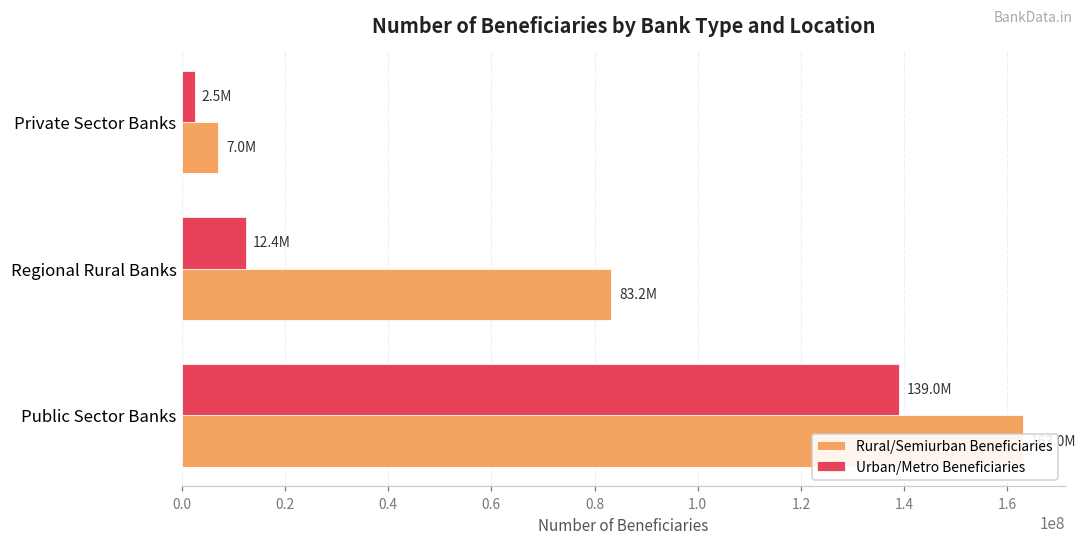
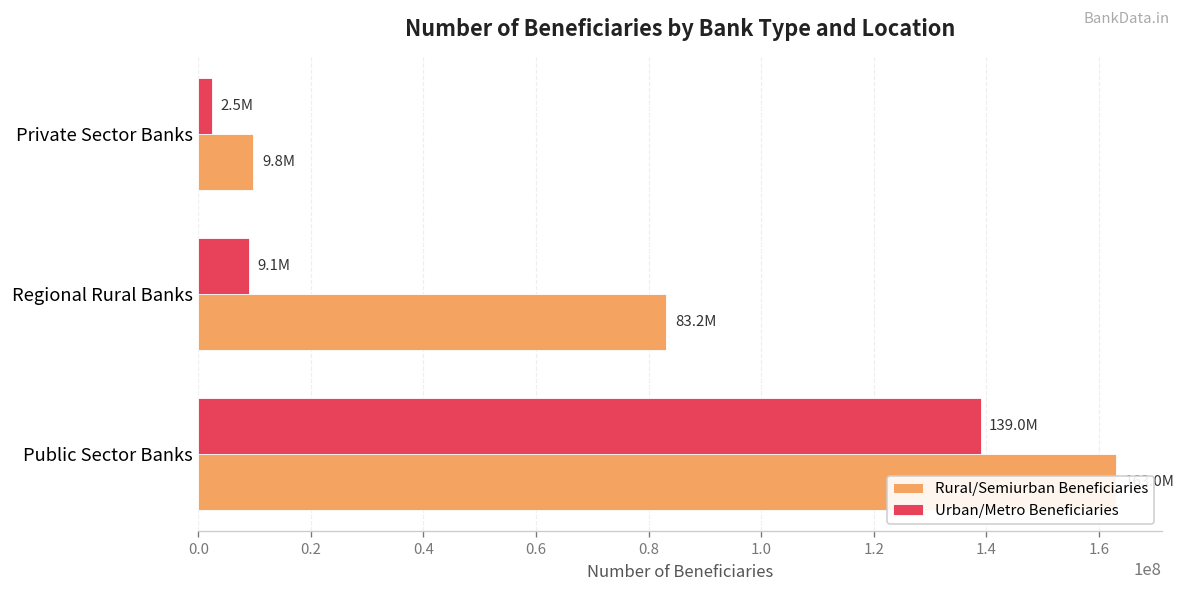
  {
    "Rural/Semiurban Beneficiaries": {
-     "Private Sector Banks": "7.0M",
+     "Private Sector Banks": "9.8M",
      "Regional Rural Banks": "83.2M"
    },
    "Urban/Metro Beneficiaries": {
      "Private Sector Banks": "2.5M",
-     "Regional Rural Banks": "12.4M",
+     "Regional Rural Banks": "9.1M",
      "Public Sector Banks": "139.0M"
    }
  }
